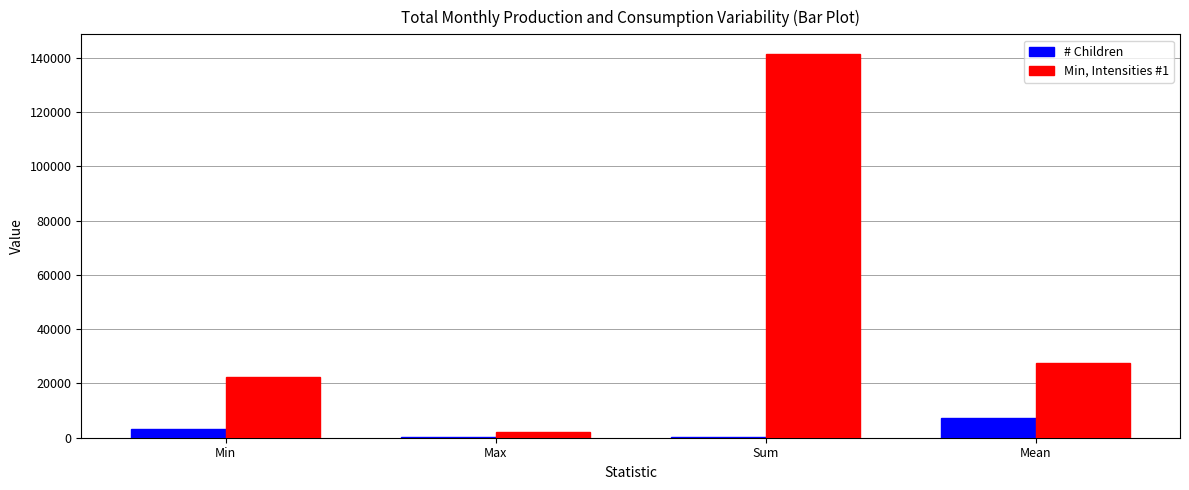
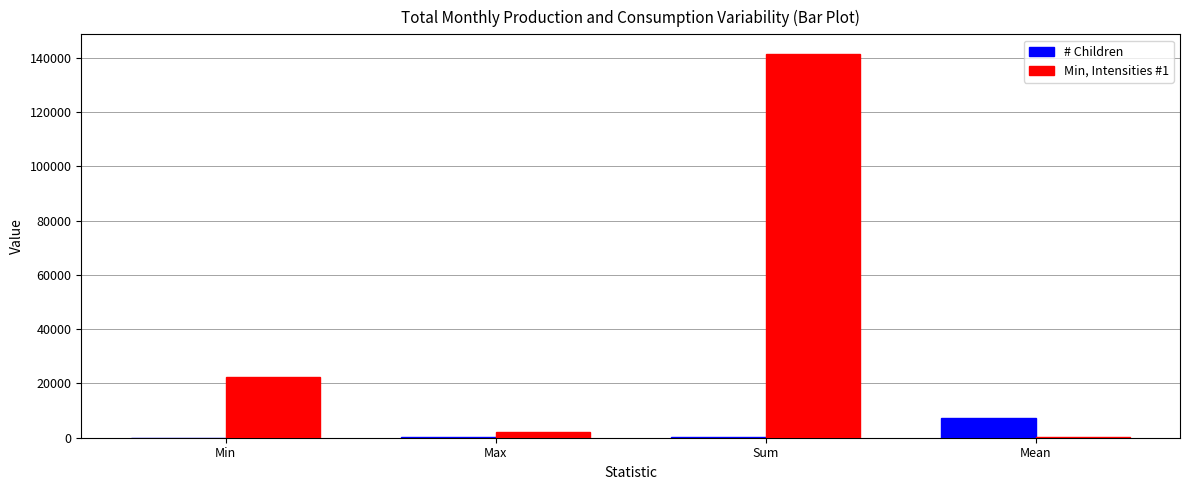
  {
    "# Children": {
-     "Min": 3000,
+     "Min": 0,
      "Mean": 7000
    },
    "Min, Intensities #1": {
      "Min": 23000,
      "Max": 2000,
      "Sum": 142000,
-     "Mean": 28000
+     "Mean": 0
    }
  }
